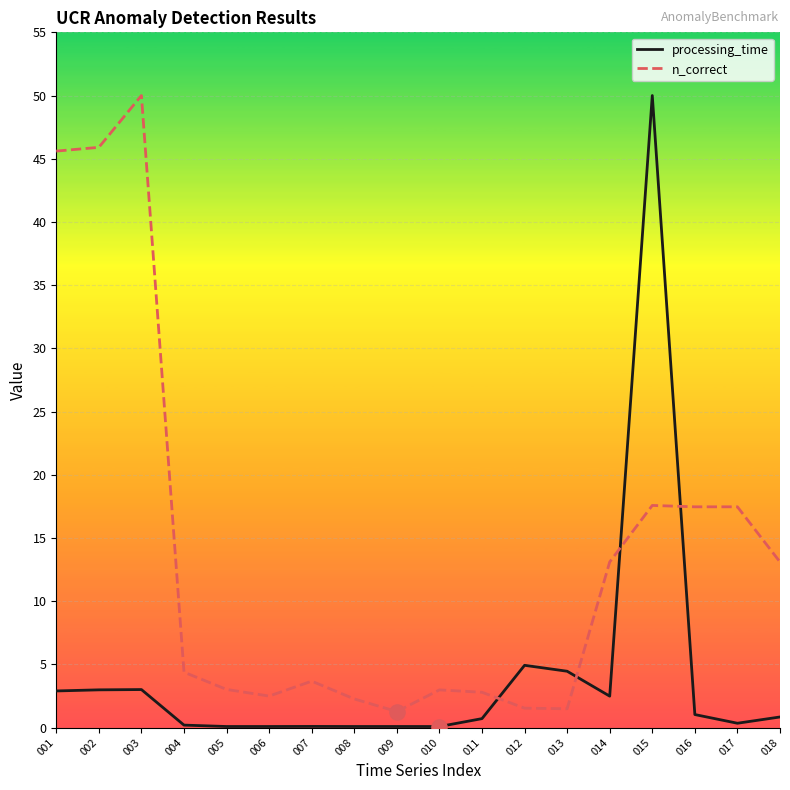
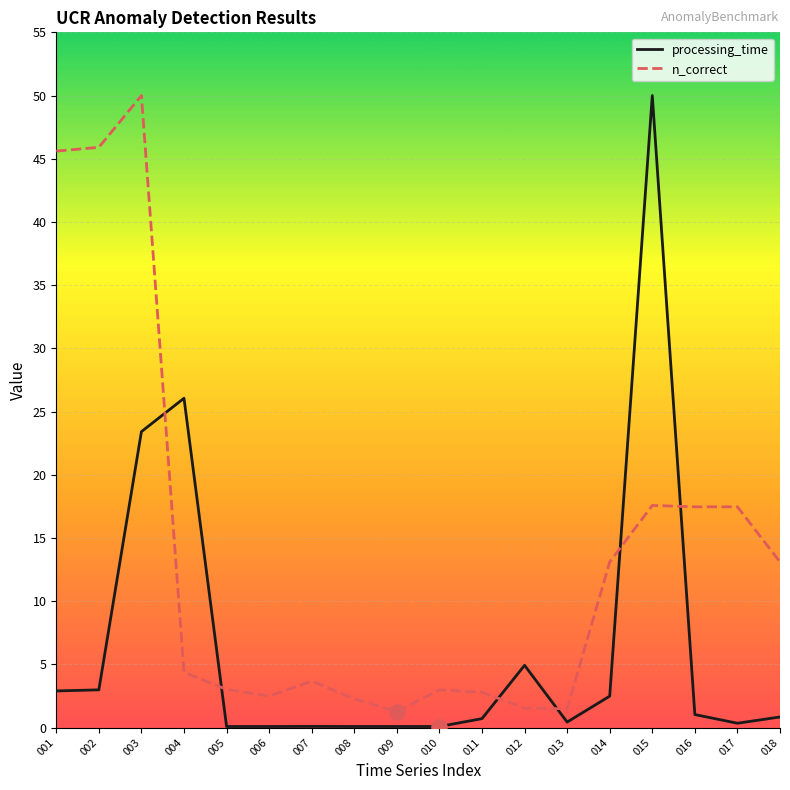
  {
    "processing_time": {
      "001": 2.9,
      "002": 3.0,
-     "003": 3.0,
-     "004": 0.2,
+     "003": 23.4,
+     "004": 26.1,
      "005": 0.1,
      "006": 0.1,
      "007": 0.1,
      "008": 0.1,
      "009": 0.1,
      "011": 0.7,
      "012": 4.9,
-     "013": 4.5,
+     "013": 0.4,
      "014": 2.5,
      "015": 50.0,
      "016": 1.0,
      "017": 0.3,
      "018": 0.8
    }
  }
